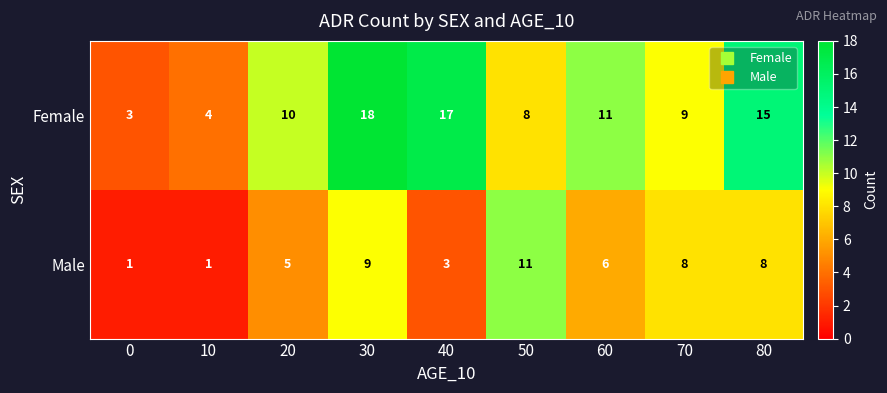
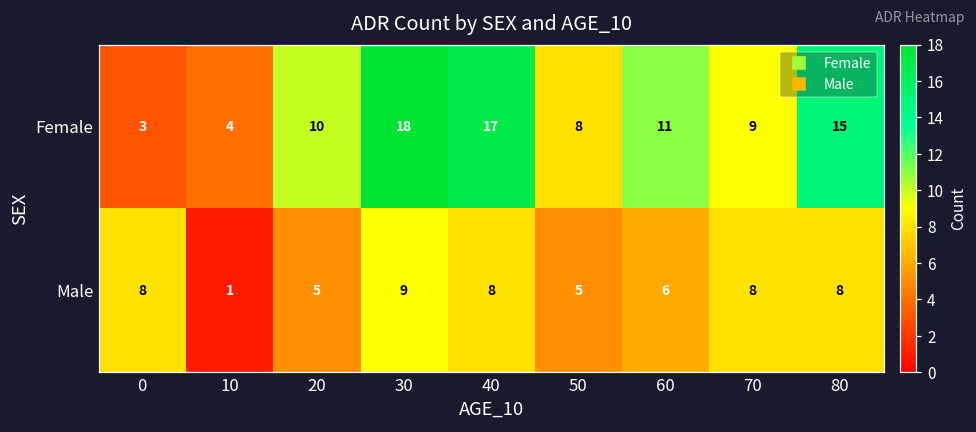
  {
    "Female": {
      "0": 3,
      "10": 4,
      "20": 10,
      "30": 18,
      "40": 17,
      "50": 8,
      "60": 11,
      "70": 9,
      "80": 15
    },
    "Male": {
-     "0": 1,
+     "0": 8,
      "10": 1,
      "20": 5,
      "30": 9,
-     "40": 3,
-     "50": 11,
+     "40": 8,
+     "50": 5,
      "60": 6,
      "70": 8,
      "80": 8
    }
  }
